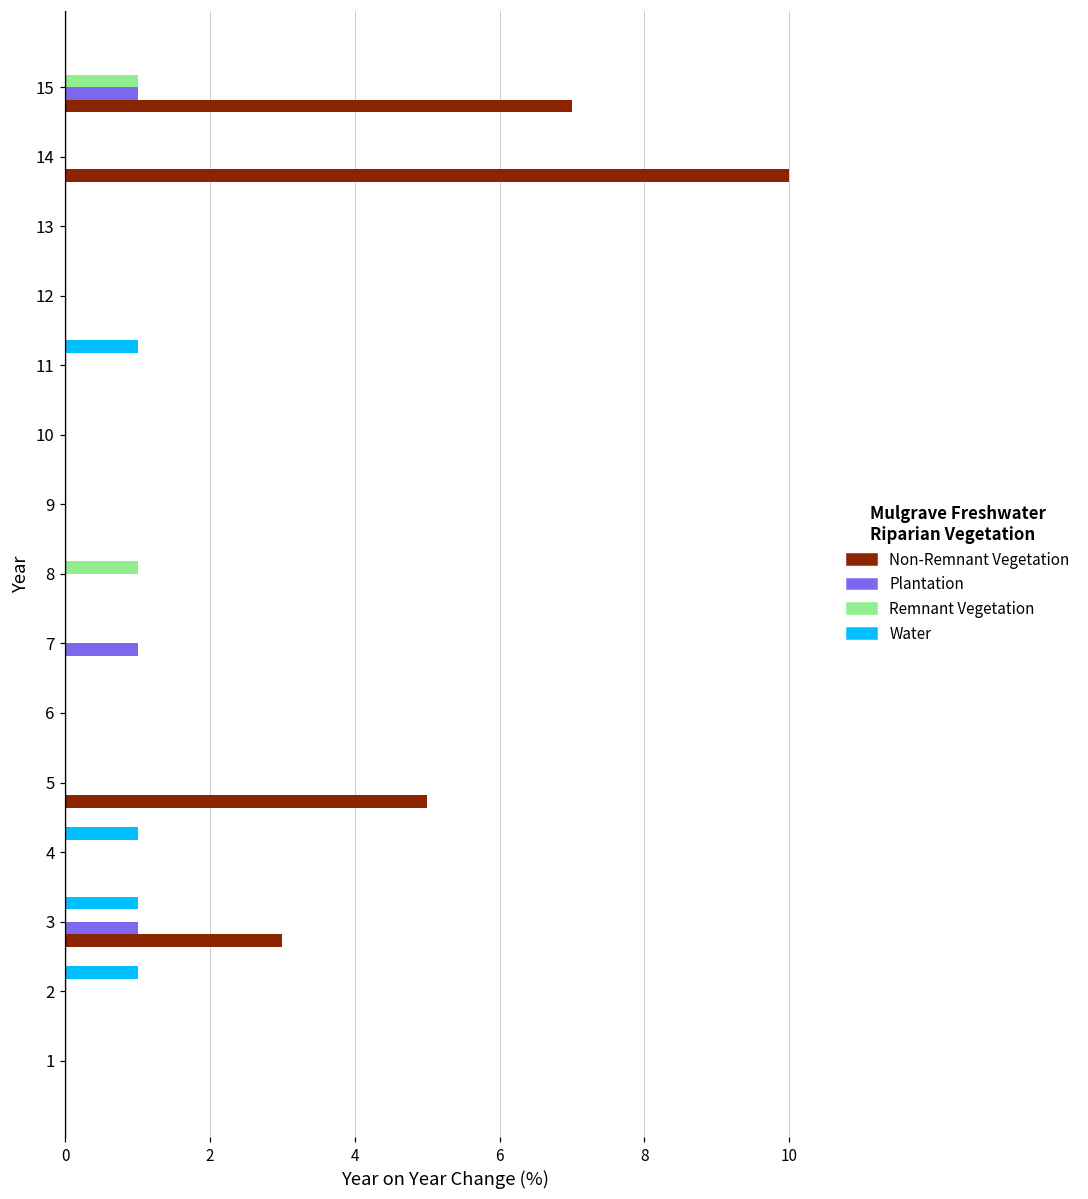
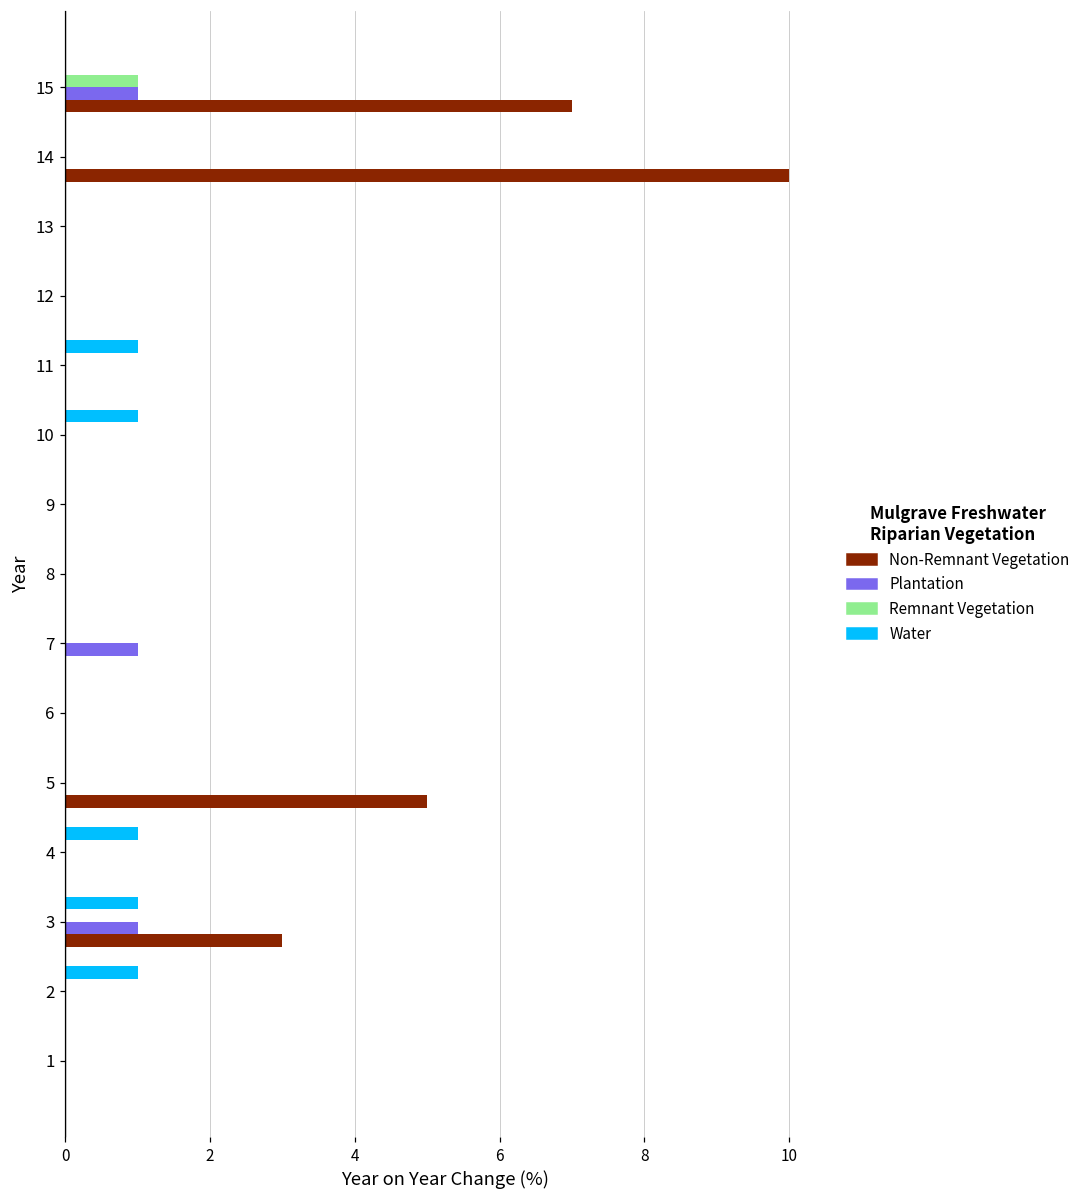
  {
    "Non-Remnant Vegetation": {
      "15": 7,
      "14": 10,
      "13": 0,
      "12": 0,
      "11": 0,
      "10": 0,
      "9": 0,
      "8": 0,
      "7": 0,
      "6": 0,
      "5": 5,
      "4": 0,
      "3": 3,
      "2": 0,
      "1": 0
    },
    "Plantation": {
      "15": 1,
      "14": 0,
      "13": 0,
      "12": 0,
      "11": 0,
      "10": 0,
      "9": 0,
      "8": 0,
      "7": 1,
      "6": 0,
      "5": 0,
      "4": 0,
      "3": 1,
      "2": 0,
      "1": 0
    },
    "Remnant Vegetation": {
      "15": 1,
      "14": 0,
      "13": 0,
      "12": 0,
      "11": 0,
      "10": 0,
      "9": 0,
-     "8": 1,
+     "8": 0,
      "7": 0,
      "6": 0,
      "5": 0,
      "4": 0,
      "3": 0,
      "2": 0,
      "1": 0
    },
    "Water": {
      "15": 0,
      "14": 0,
      "13": 0,
      "12": 0,
      "11": 1,
-     "10": 0,
+     "10": 1,
      "9": 0,
      "8": 0,
      "7": 0,
      "6": 0,
      "5": 0,
      "4": 1,
      "3": 1,
      "2": 1,
      "1": 0
    }
  }
